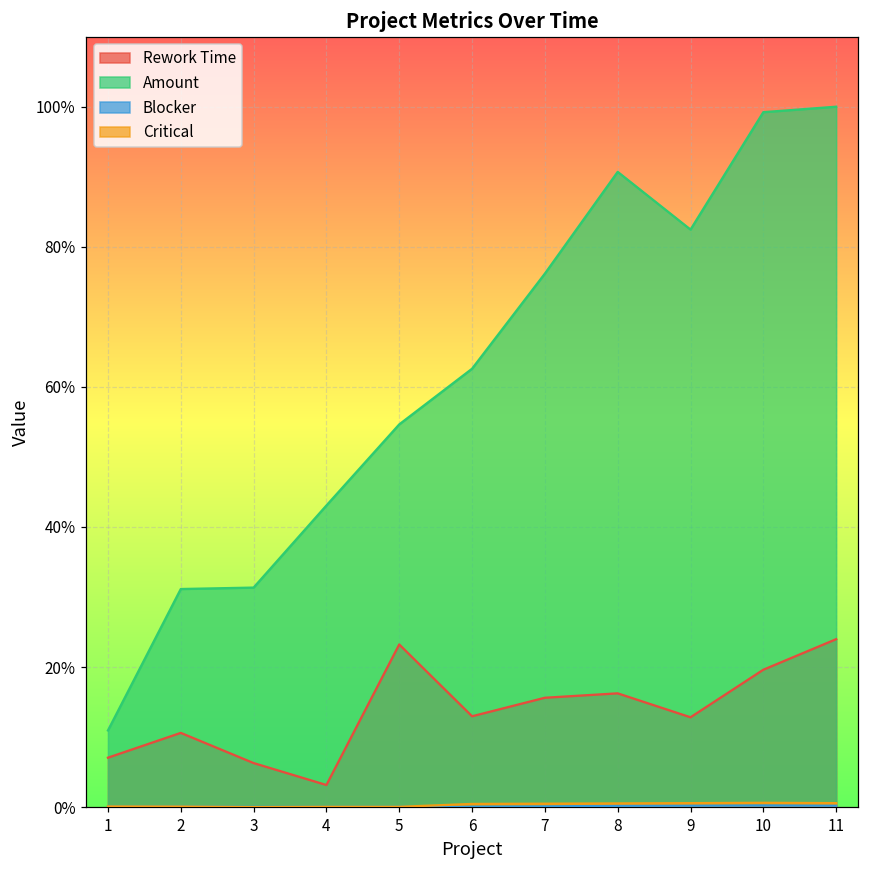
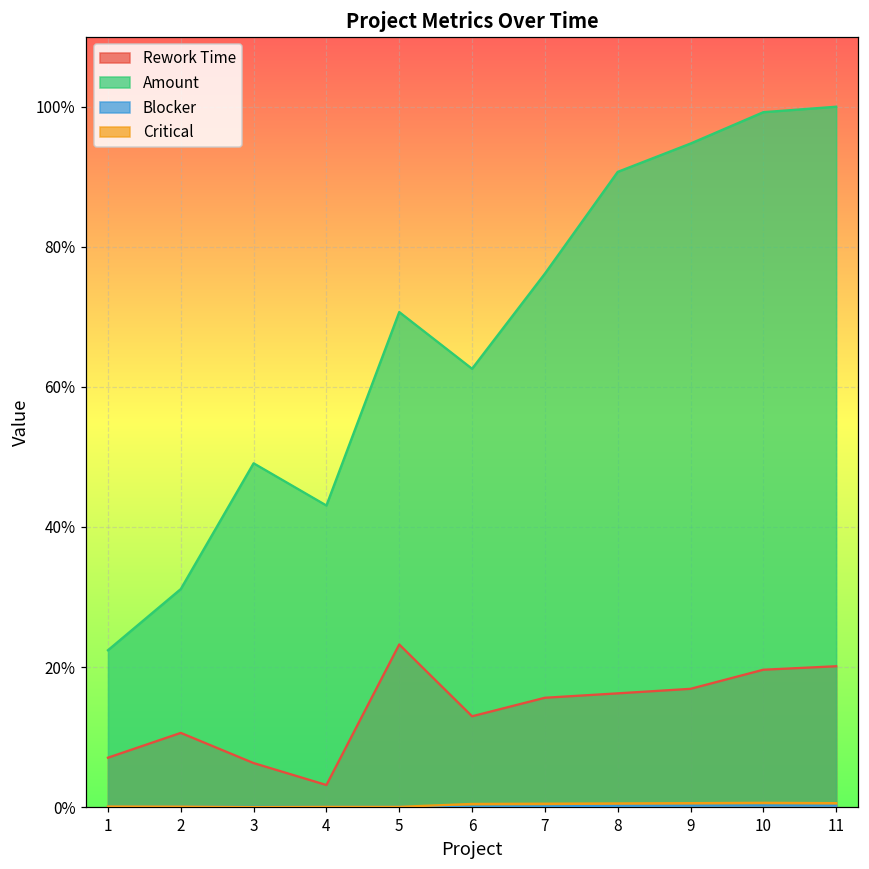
  {
    "Rework Time": {
      "1": "7%",
      "2": "11%",
      "3": "6%",
      "4": "3%",
      "5": "23%",
      "6": "13%",
      "7": "16%",
      "8": "16%",
-     "9": "13%",
+     "9": "17%",
      "10": "20%",
-     "11": "24%"
+     "11": "20%"
    },
    "Amount": {
-     "1": "11%",
+     "1": "22%",
      "2": "31%",
-     "3": "31%",
+     "3": "49%",
      "4": "43%",
-     "5": "55%",
+     "5": "71%",
      "6": "63%",
      "7": "76%",
      "8": "91%",
-     "9": "82%",
+     "9": "95%",
      "10": "99%",
      "11": "100%"
    }
  }
